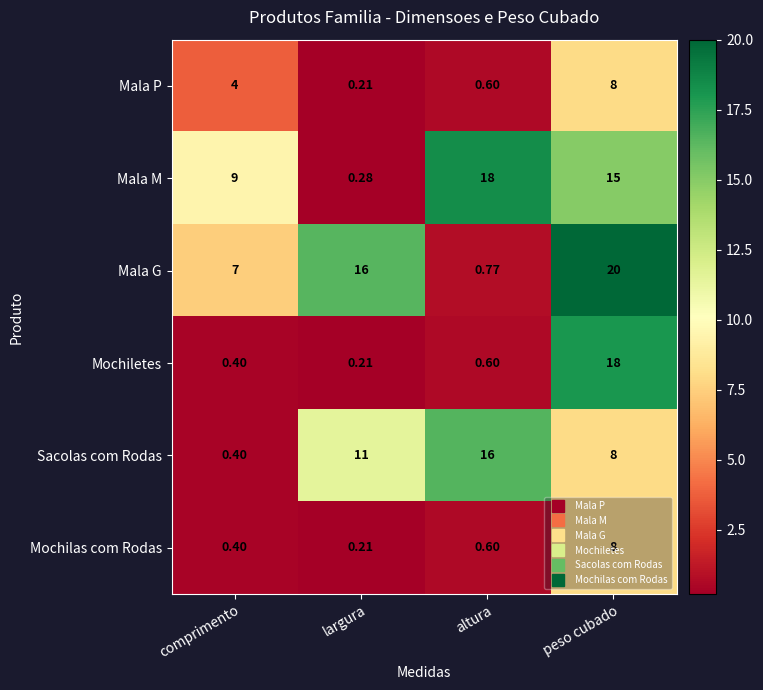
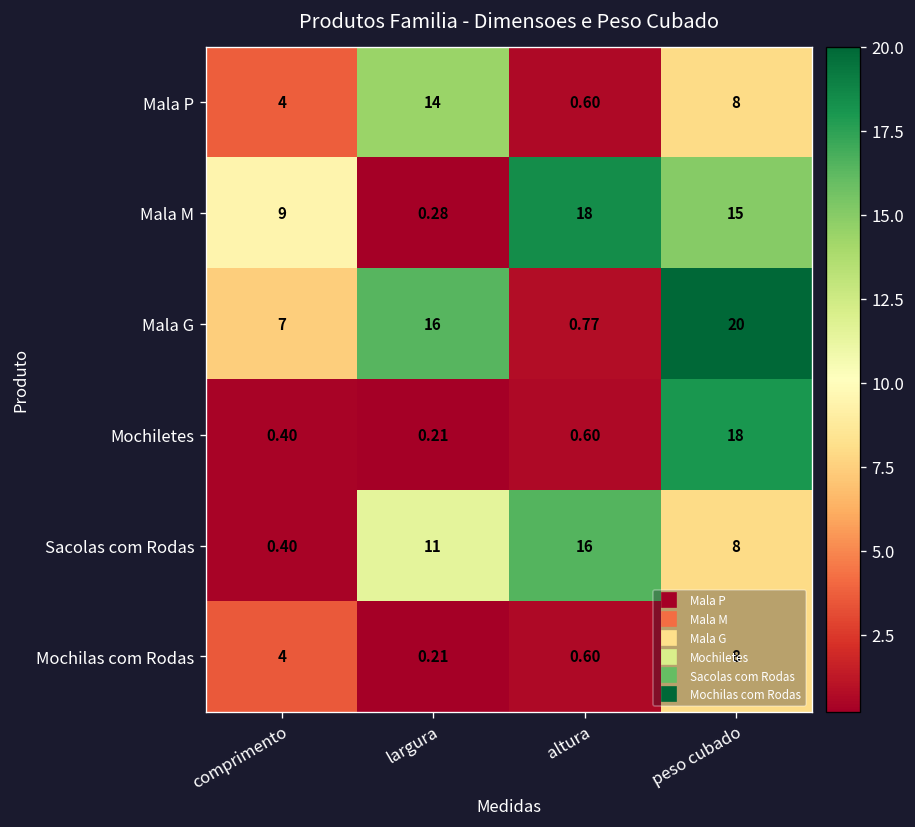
  {
    "Mala P": {
      "comprimento": 4,
-     "largura": 0.21,
+     "largura": 14,
      "altura": 0.60,
      "peso cubado": 8
    },
    "Mala M": {
      "comprimento": 9,
      "largura": 0.28,
      "altura": 18,
      "peso cubado": 15
    },
    "Mala G": {
      "comprimento": 7,
      "largura": 16,
      "altura": 0.77,
      "peso cubado": 20
    },
    "Mochiletes": {
      "comprimento": 0.40,
      "largura": 0.21,
      "altura": 0.60,
      "peso cubado": 18
    },
    "Sacolas com Rodas": {
      "comprimento": 0.40,
      "largura": 11,
      "altura": 16,
      "peso cubado": 8
    },
    "Mochilas com Rodas": {
-     "comprimento": 0.40,
+     "comprimento": 4,
      "largura": 0.21,
      "altura": 0.60
    }
  }
